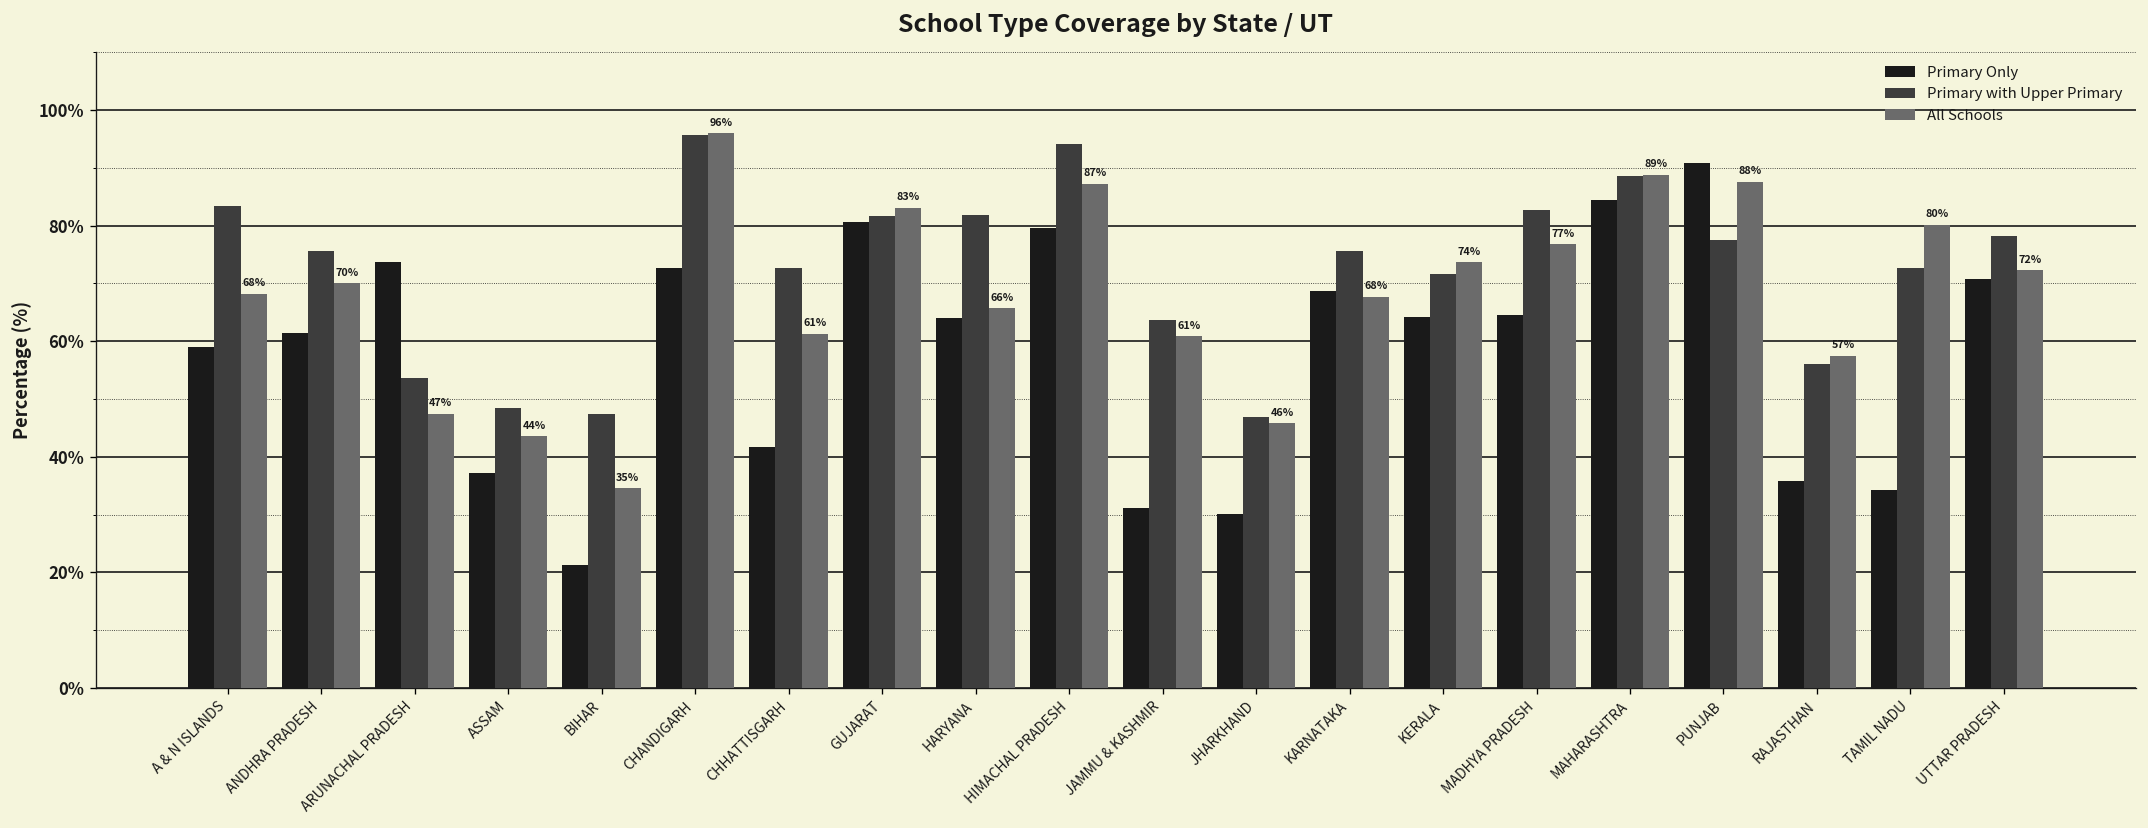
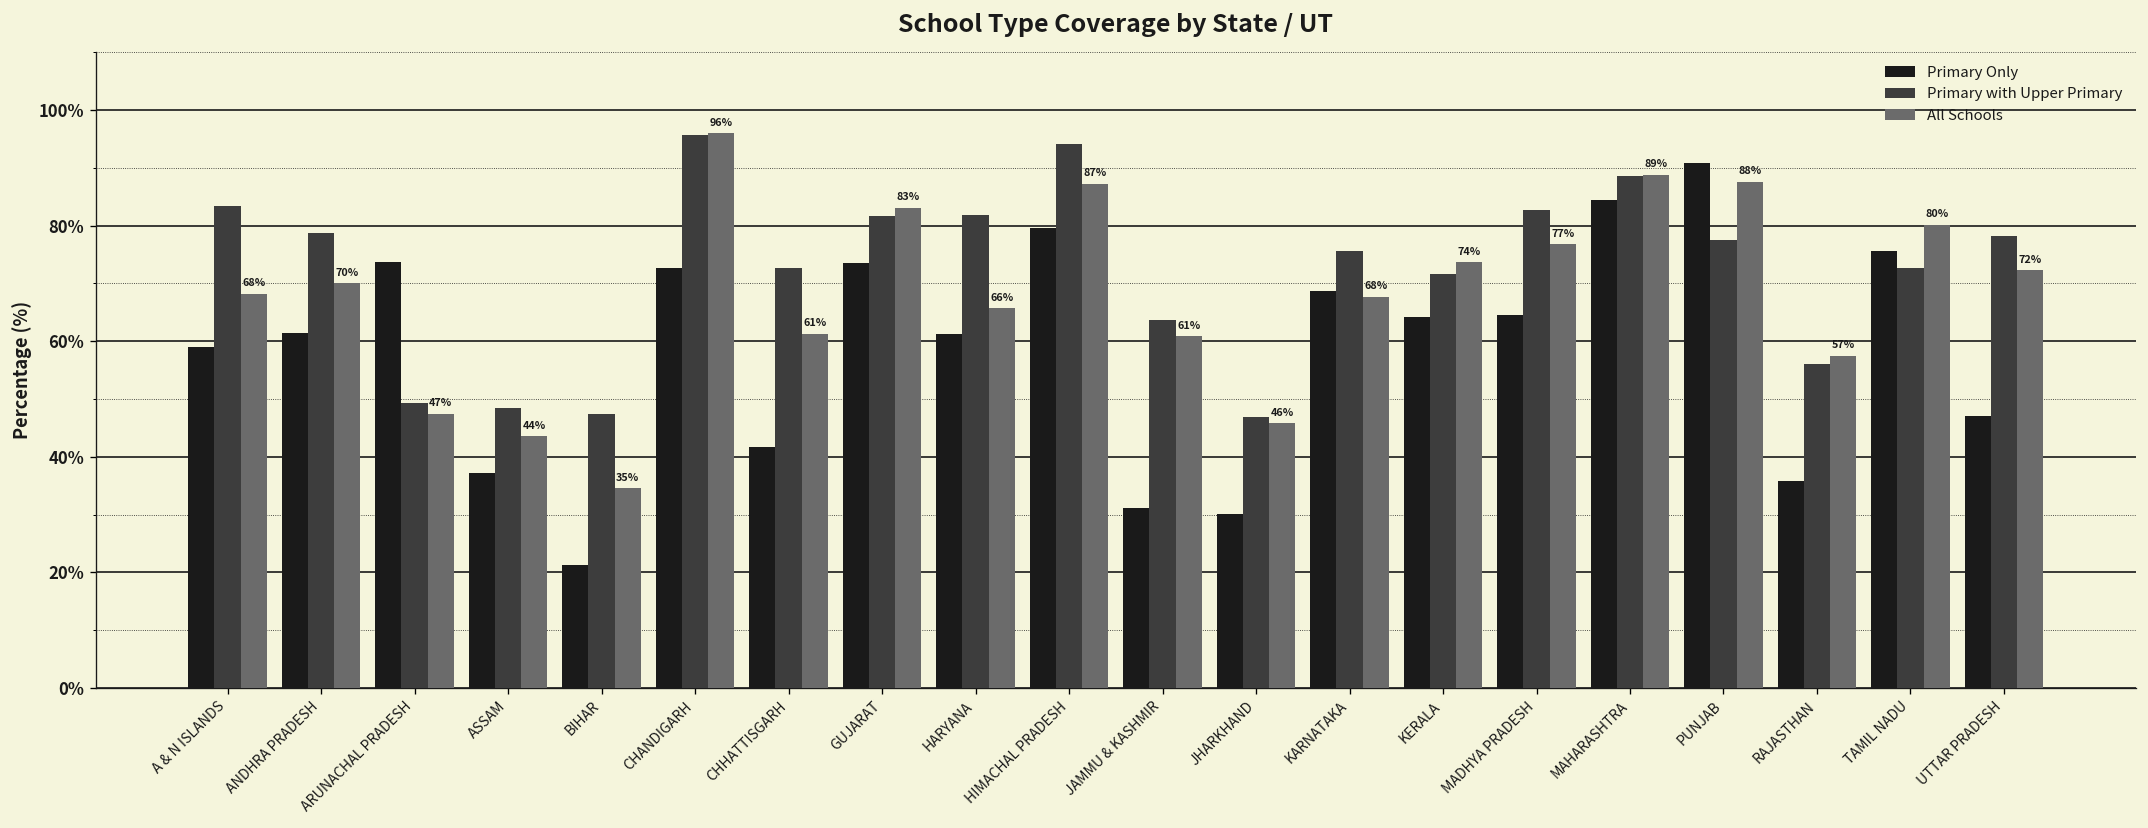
  {
    "Primary Only": {
      "A & N ISLANDS": "59%",
      "ANDHRA PRADESH": "61%",
      "ARUNACHAL PRADESH": "74%",
      "ASSAM": "37%",
      "BIHAR": "21%",
      "CHANDIGARH": "73%",
      "CHHATTISGARH": "42%",
-     "GUJARAT": "81%",
-     "HARYANA": "64%",
+     "GUJARAT": "74%",
+     "HARYANA": "61%",
      "HIMACHAL PRADESH": "80%",
      "JAMMU & KASHMIR": "31%",
      "JHARKHAND": "30%",
      "KARNATAKA": "69%",
      "KERALA": "64%",
      "MADHYA PRADESH": "65%",
      "MAHARASHTRA": "84%",
      "PUNJAB": "91%",
      "RAJASTHAN": "36%",
-     "TAMIL NADU": "34%",
-     "UTTAR PRADESH": "71%"
+     "TAMIL NADU": "76%",
+     "UTTAR PRADESH": "47%"
    },
    "Primary with Upper Primary": {
      "A & N ISLANDS": "83%",
-     "ANDHRA PRADESH": "76%",
-     "ARUNACHAL PRADESH": "54%",
+     "ANDHRA PRADESH": "79%",
+     "ARUNACHAL PRADESH": "49%",
      "ASSAM": "48%",
      "BIHAR": "47%",
      "CHHATTISGARH": "73%",
      "GUJARAT": "82%",
      "HARYANA": "82%",
      "HIMACHAL PRADESH": "94%",
      "JAMMU & KASHMIR": "64%",
      "JHARKHAND": "47%",
      "KARNATAKA": "76%",
      "KERALA": "72%",
      "MADHYA PRADESH": "83%",
      "PUNJAB": "78%",
      "RAJASTHAN": "56%",
      "TAMIL NADU": "73%",
      "UTTAR PRADESH": "78%"
    },
    "All Schools": {
      "A & N ISLANDS": "68%",
      "ANDHRA PRADESH": "70%",
      "ARUNACHAL PRADESH": "47%",
      "ASSAM": "44%",
      "BIHAR": "35%",
      "CHANDIGARH": "96%",
      "CHHATTISGARH": "61%",
      "GUJARAT": "83%",
      "HARYANA": "66%",
      "HIMACHAL PRADESH": "87%",
      "JAMMU & KASHMIR": "61%",
      "JHARKHAND": "46%",
      "KARNATAKA": "68%",
      "KERALA": "74%",
      "MADHYA PRADESH": "77%",
      "MAHARASHTRA": "89%",
      "PUNJAB": "88%",
      "RAJASTHAN": "57%",
      "TAMIL NADU": "80%",
      "UTTAR PRADESH": "72%"
    }
  }
